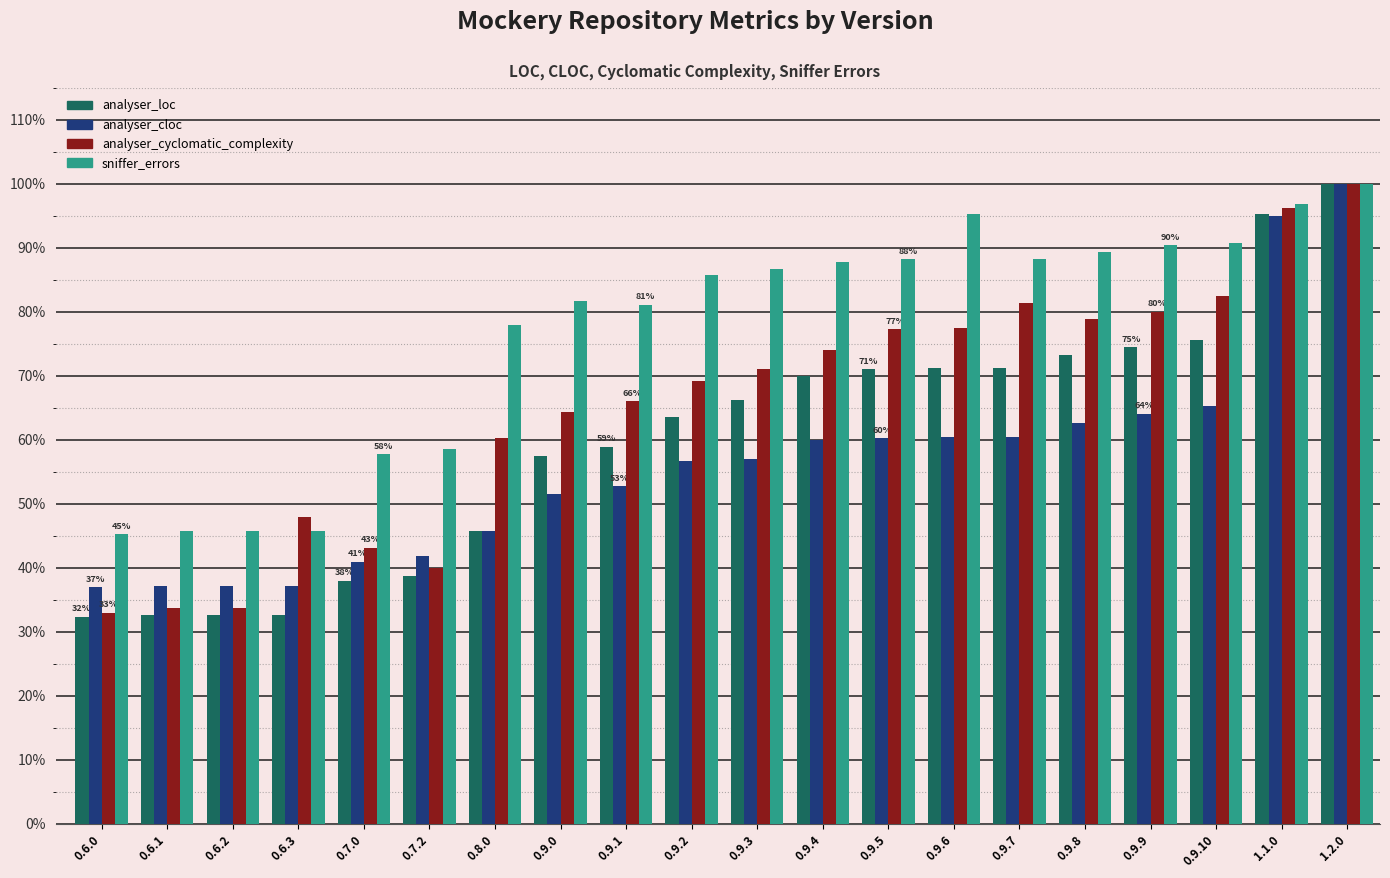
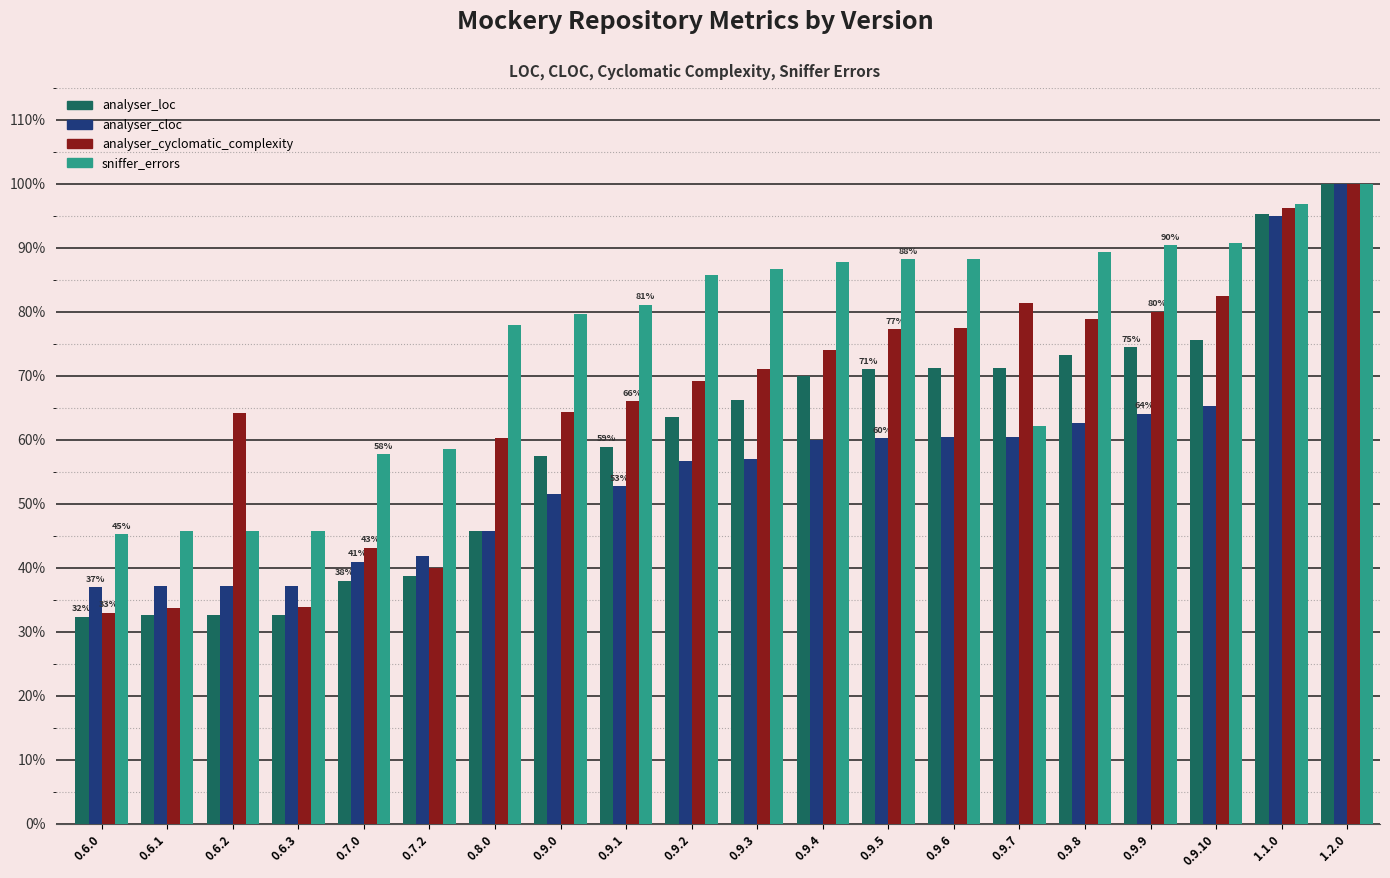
  {
    "analyser_cyclomatic_complexity": {
      "0.6.1": "34%",
-     "0.6.2": "34%",
-     "0.6.3": "48%",
+     "0.6.2": "64%",
+     "0.6.3": "34%",
      "0.7.2": "40%",
      "0.8.0": "60%",
      "0.9.0": "64%",
      "0.9.2": "69%",
      "0.9.3": "71%",
      "0.9.4": "74%",
      "0.9.6": "77%",
      "0.9.7": "81%",
      "0.9.8": "79%",
      "0.9.10": "82%",
      "1.1.0": "96%",
      "1.2.0": "100%"
    },
    "sniffer_errors": {
      "0.6.1": "46%",
      "0.6.2": "46%",
      "0.6.3": "46%",
      "0.7.2": "59%",
      "0.8.0": "78%",
-     "0.9.0": "82%",
+     "0.9.0": "80%",
      "0.9.2": "86%",
      "0.9.3": "87%",
      "0.9.4": "88%",
-     "0.9.6": "95%",
-     "0.9.7": "88%",
+     "0.9.6": "88%",
+     "0.9.7": "62%",
      "0.9.8": "89%",
      "0.9.10": "91%",
      "1.1.0": "97%",
      "1.2.0": "100%"
    }
  }
